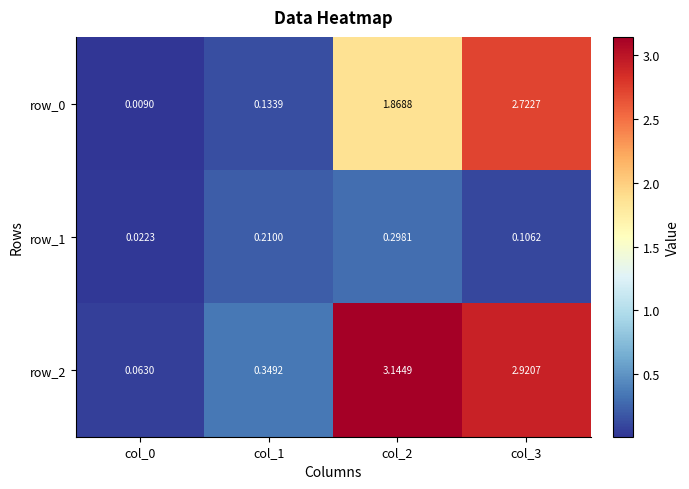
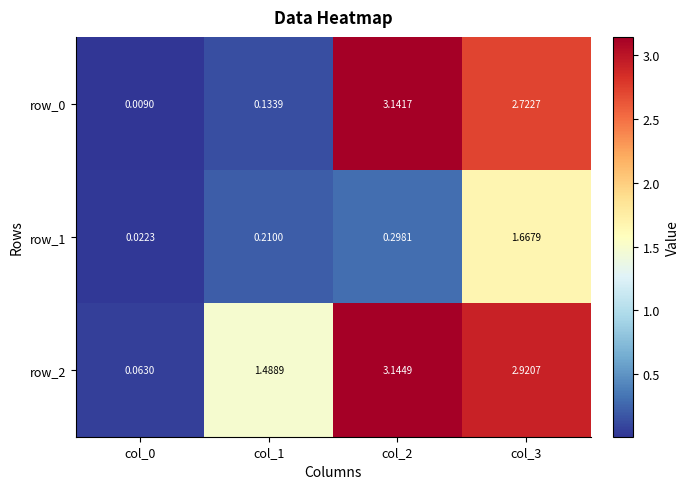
  {
    "row_0": {
      "col_0": 0.0090,
      "col_1": 0.1339,
-     "col_2": 1.8688,
+     "col_2": 3.1417,
      "col_3": 2.7227
    },
    "row_1": {
      "col_0": 0.0223,
      "col_1": 0.2100,
      "col_2": 0.2981,
-     "col_3": 0.1062
+     "col_3": 1.6679
    },
    "row_2": {
      "col_0": 0.0630,
-     "col_1": 0.3492,
+     "col_1": 1.4889,
      "col_2": 3.1449,
      "col_3": 2.9207
    }
  }
